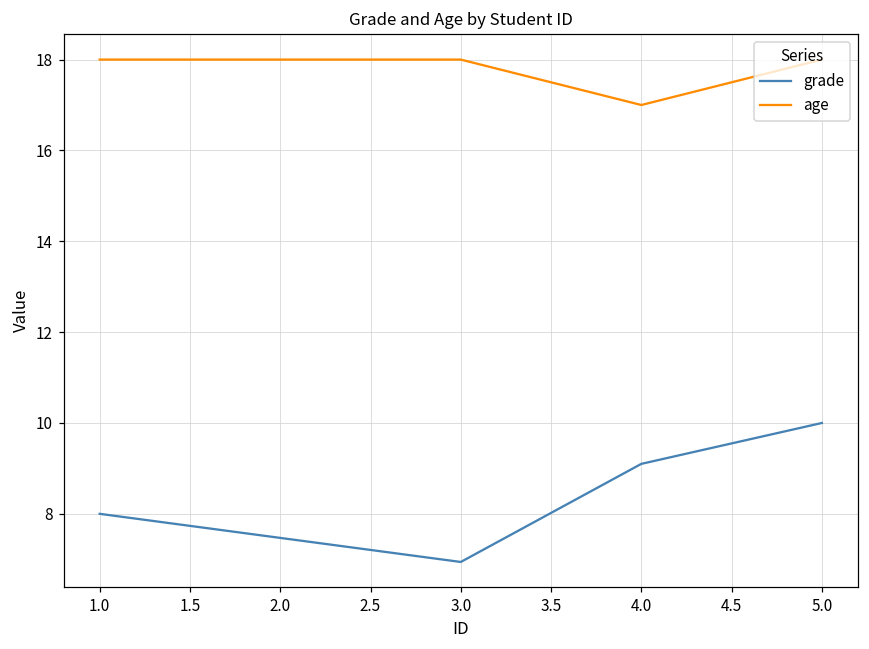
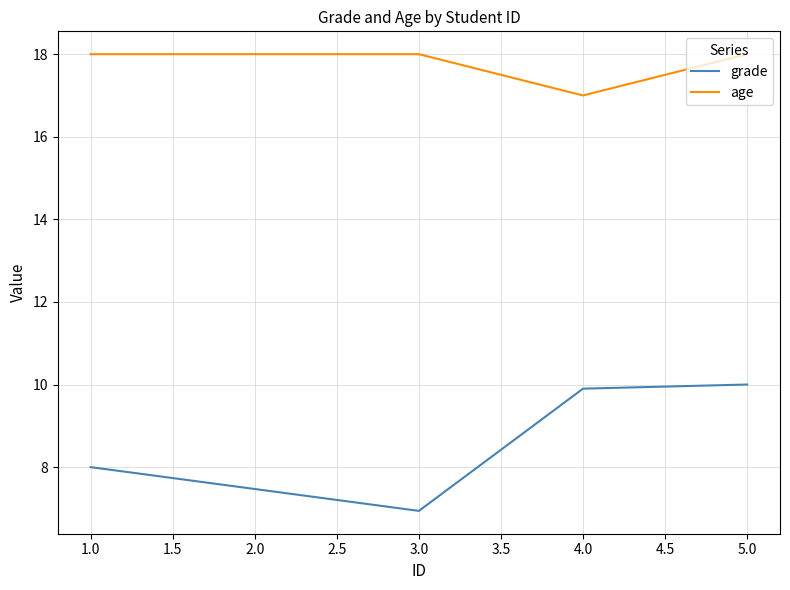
  {
    "grade": {
      "1.0": 8.0,
      "3.0": 6.9,
-     "4.0": 9.1,
+     "4.0": 9.9,
      "5.0": 10.0
    },
    "age": {
      "1.0": 18.0,
      "3.0": 18.0,
      "4.0": 17.0
    }
  }
